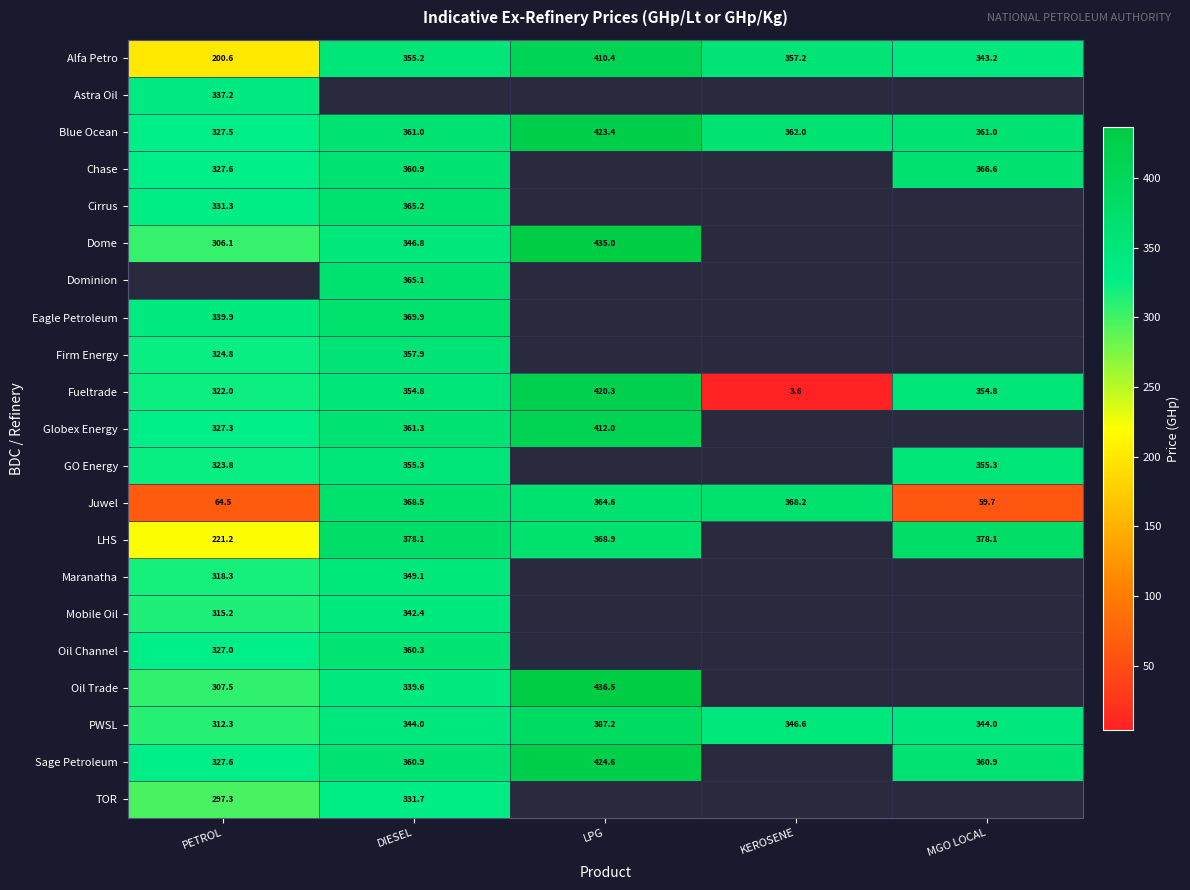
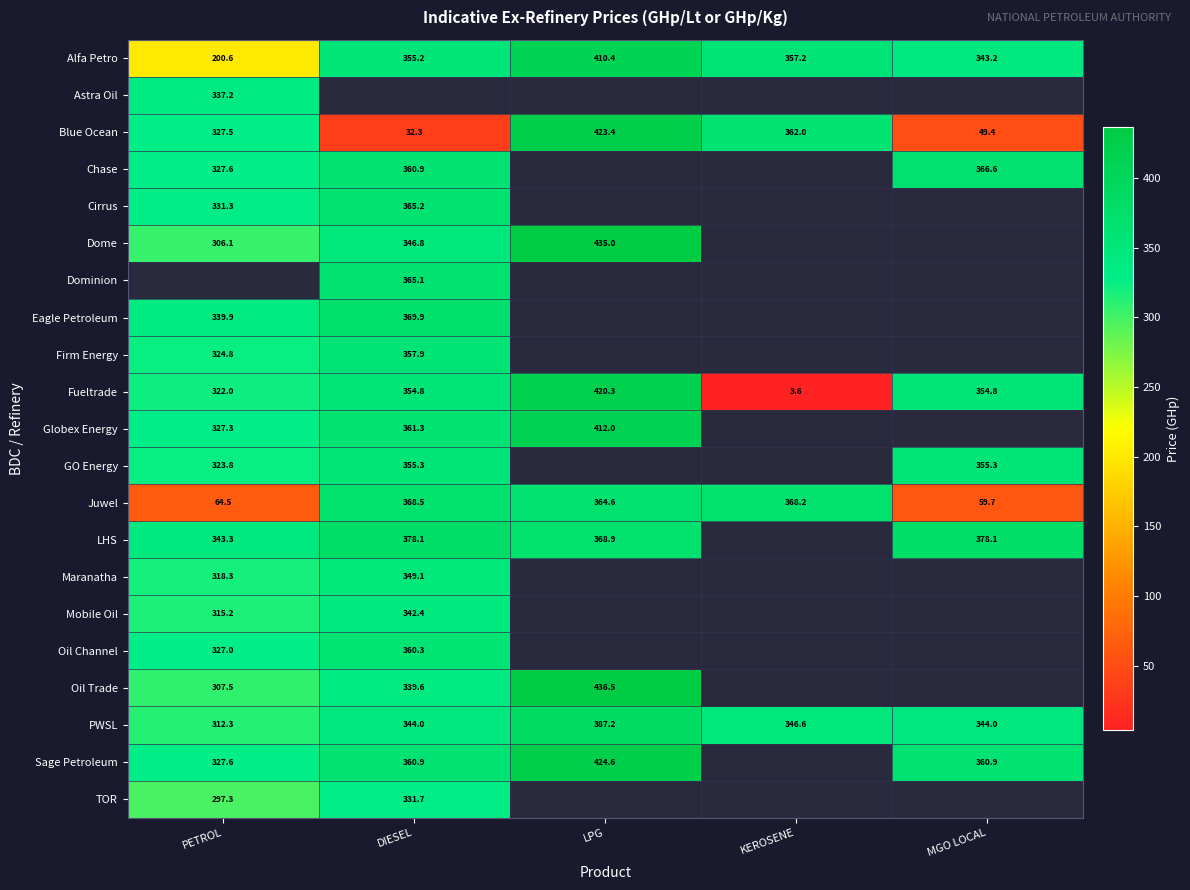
  {
    "Alfa Petro": {
      "PETROL": 200.6,
      "DIESEL": 355.2,
      "LPG": 410.4,
      "KEROSENE": 357.2,
      "MGO LOCAL": 343.2
    },
    "Astra Oil": {
      "PETROL": 337.2
    },
    "Blue Ocean": {
      "PETROL": 327.5,
-     "DIESEL": 361.0,
+     "DIESEL": 32.3,
      "LPG": 423.4,
      "KEROSENE": 362.0,
-     "MGO LOCAL": 361.0
+     "MGO LOCAL": 49.4
    },
    "Chase": {
      "PETROL": 327.6,
      "DIESEL": 360.9,
      "MGO LOCAL": 366.6
    },
    "Cirrus": {
      "PETROL": 331.3,
      "DIESEL": 365.2
    },
    "Dome": {
      "PETROL": 306.1,
      "DIESEL": 346.8,
      "LPG": 435.0
    },
    "Dominion": {
      "DIESEL": 365.1
    },
    "Eagle Petroleum": {
      "PETROL": 339.9,
      "DIESEL": 369.9
    },
    "Firm Energy": {
      "PETROL": 324.8,
      "DIESEL": 357.9
    },
    "Fueltrade": {
      "PETROL": 322.0,
      "DIESEL": 354.8,
      "LPG": 420.3,
      "KEROSENE": 3.6,
      "MGO LOCAL": 354.8
    },
    "Globex Energy": {
      "PETROL": 327.3,
      "DIESEL": 361.3,
      "LPG": 412.0
    },
    "GO Energy": {
      "PETROL": 323.8,
      "DIESEL": 355.3,
      "MGO LOCAL": 355.3
    },
    "Juwel": {
      "PETROL": 64.5,
      "DIESEL": 368.5,
      "LPG": 364.6,
      "KEROSENE": 368.2,
      "MGO LOCAL": 59.7
    },
    "LHS": {
-     "PETROL": 221.2,
+     "PETROL": 343.3,
      "DIESEL": 378.1,
      "LPG": 368.9,
      "MGO LOCAL": 378.1
    },
    "Maranatha": {
      "PETROL": 318.3,
      "DIESEL": 349.1
    },
    "Mobile Oil": {
      "PETROL": 315.2,
      "DIESEL": 342.4
    },
    "Oil Channel": {
      "PETROL": 327.0,
      "DIESEL": 360.3
    },
    "Oil Trade": {
      "PETROL": 307.5,
      "DIESEL": 339.6,
      "LPG": 436.5
    },
    "PWSL": {
      "PETROL": 312.3,
      "DIESEL": 344.0,
      "LPG": 387.2,
      "KEROSENE": 346.6,
      "MGO LOCAL": 344.0
    },
    "Sage Petroleum": {
      "PETROL": 327.6,
      "DIESEL": 360.9,
      "LPG": 424.6,
      "MGO LOCAL": 360.9
    },
    "TOR": {
      "PETROL": 297.3,
      "DIESEL": 331.7
    }
  }
